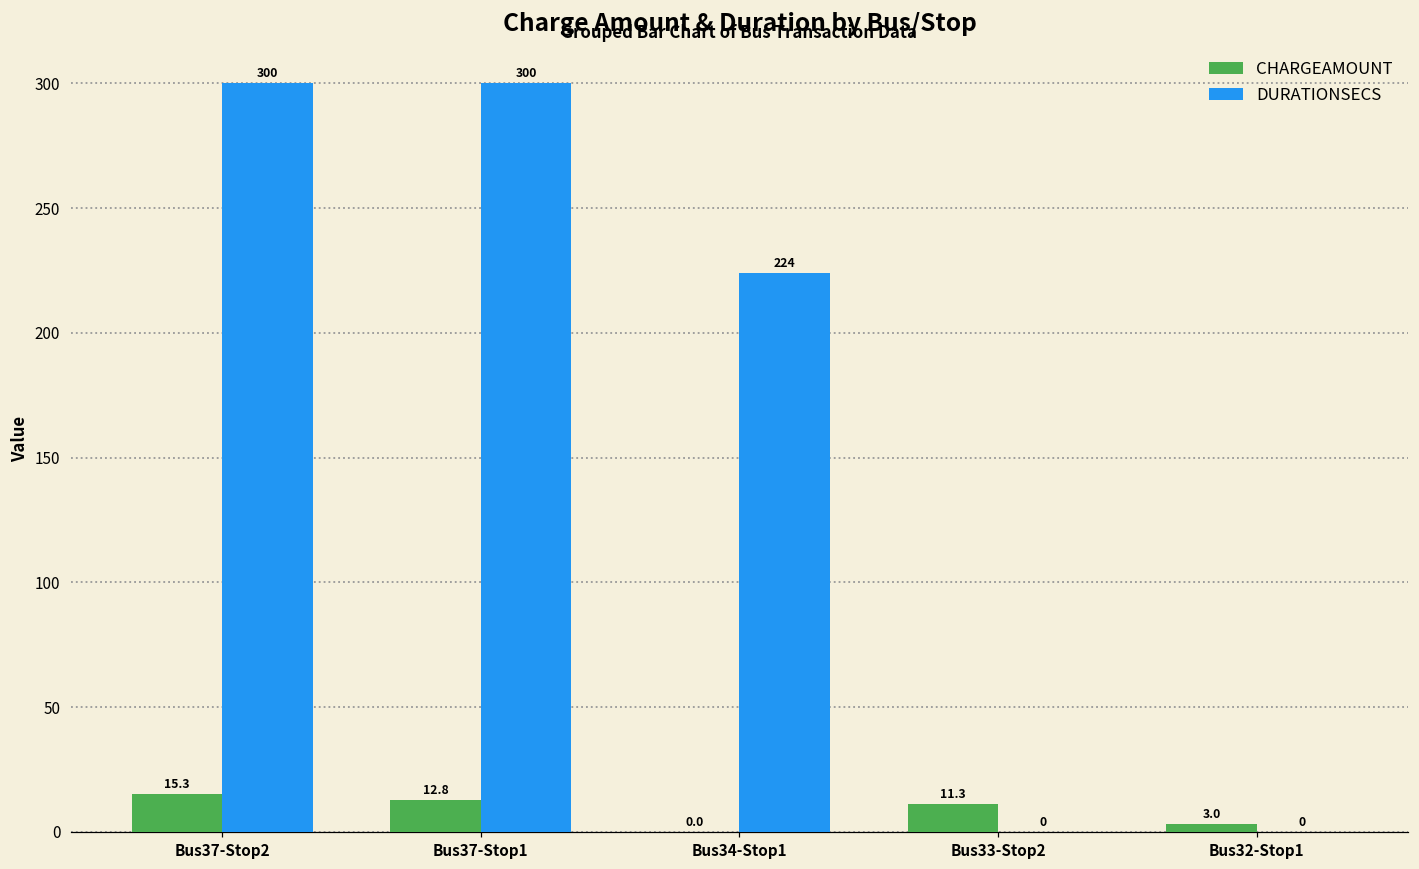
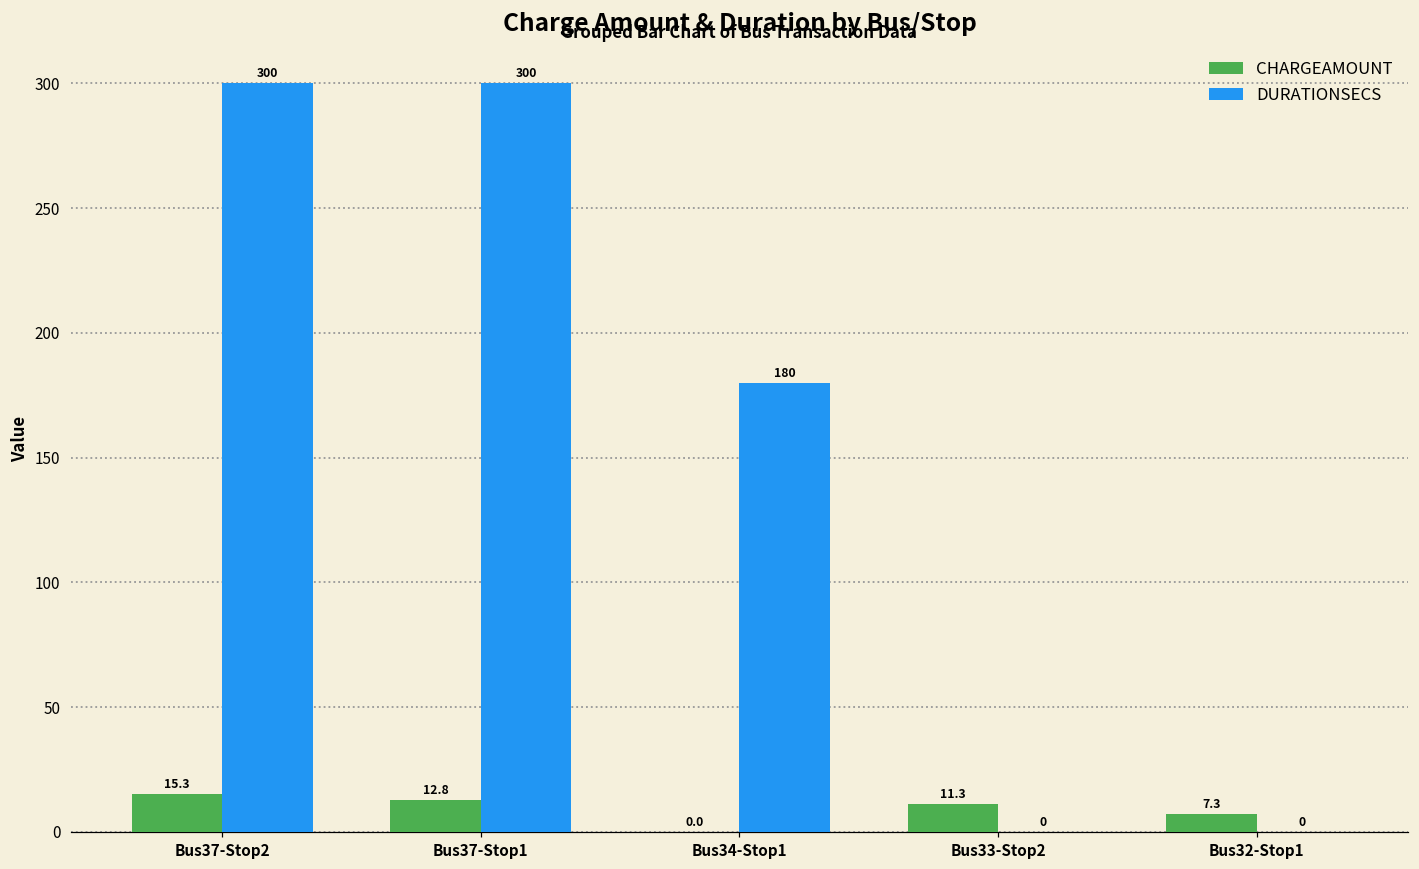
  {
    "CHARGEAMOUNT": {
      "Bus37-Stop2": 15.3,
      "Bus37-Stop1": 12.8,
      "Bus34-Stop1": 0.0,
      "Bus33-Stop2": 11.3,
-     "Bus32-Stop1": 3.0
+     "Bus32-Stop1": 7.3
    },
    "DURATIONSECS": {
      "Bus37-Stop2": 300,
      "Bus37-Stop1": 300,
-     "Bus34-Stop1": 224,
+     "Bus34-Stop1": 180,
      "Bus33-Stop2": 0,
      "Bus32-Stop1": 0
    }
  }
